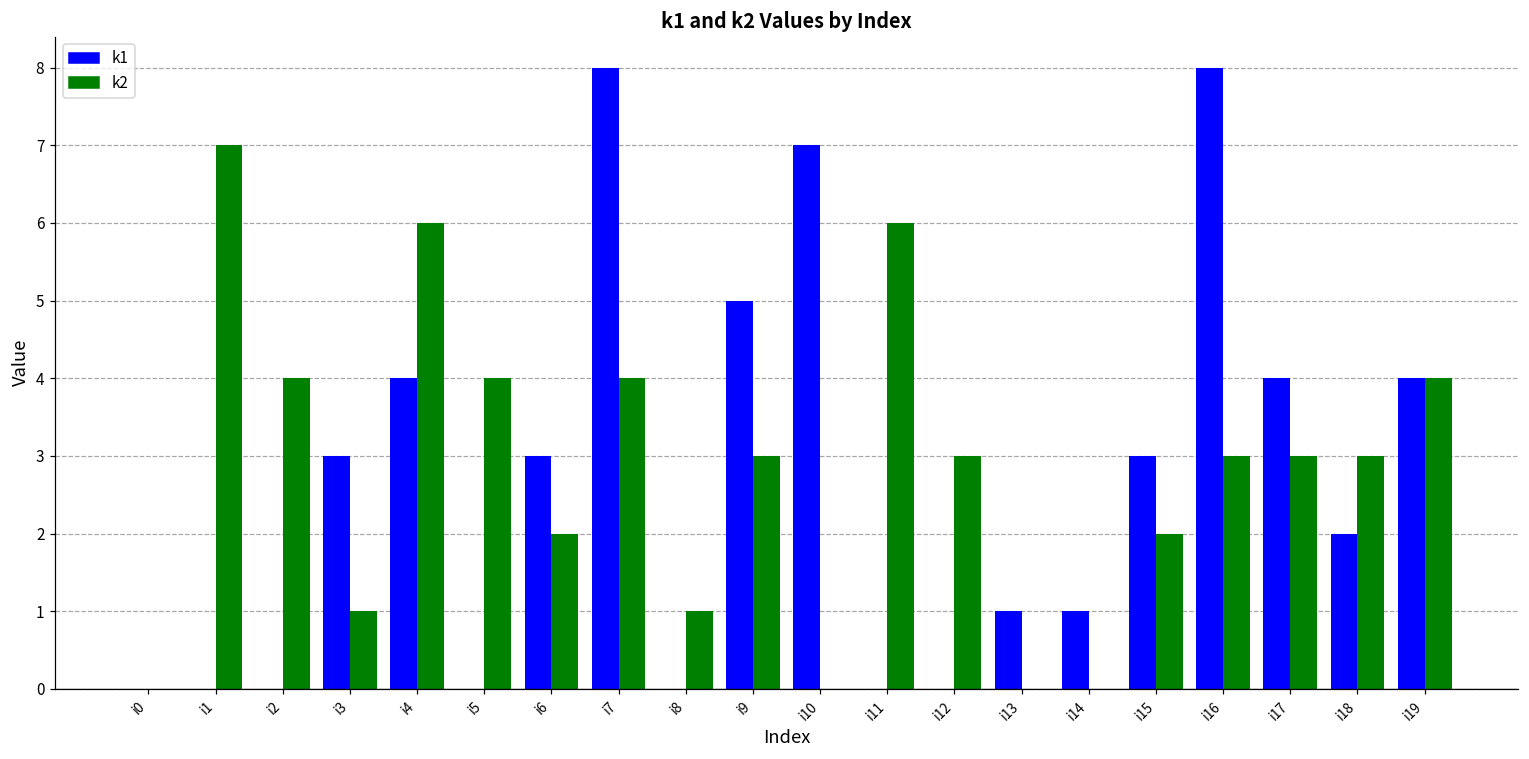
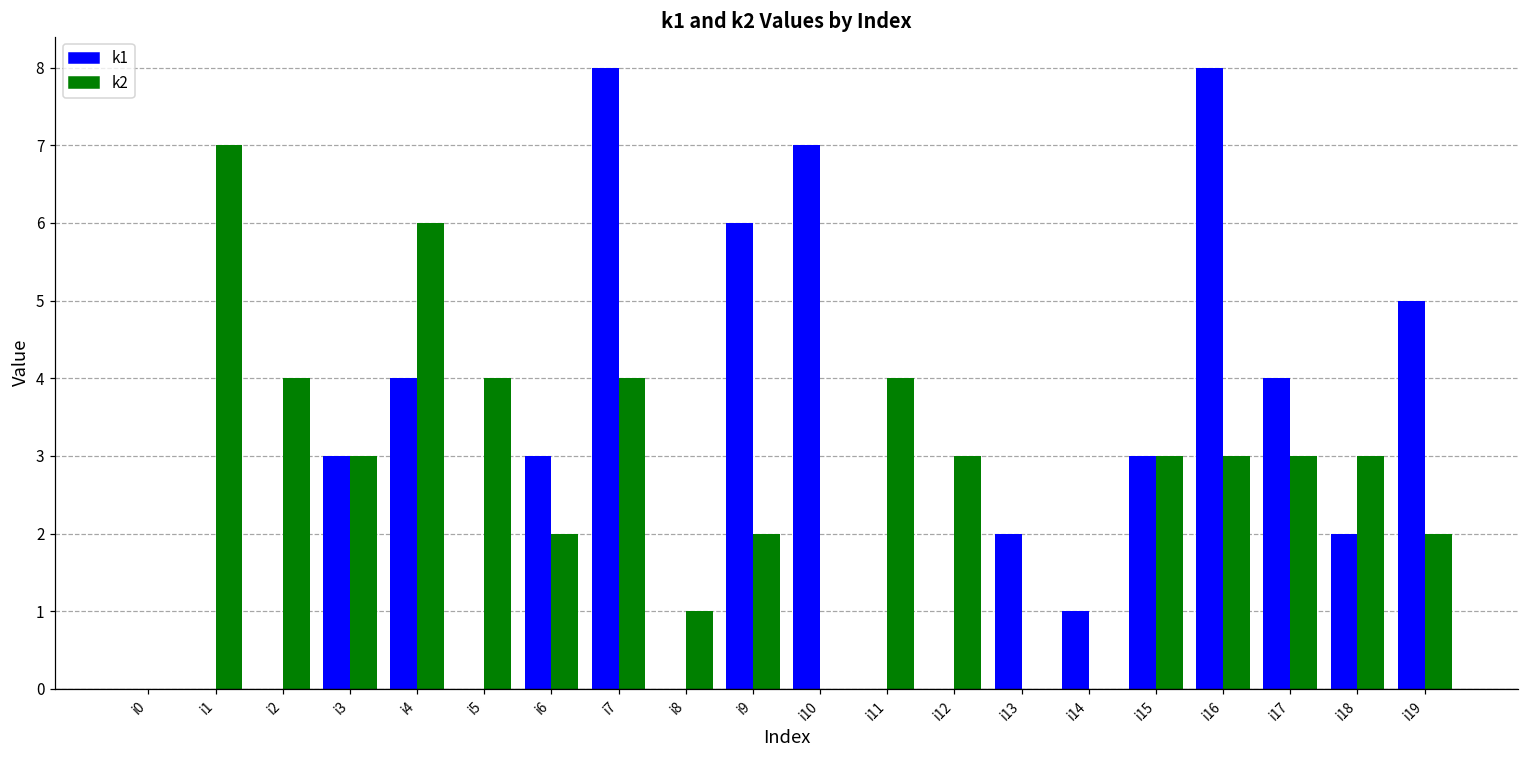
  {
    "k1": {
      "i0": 0,
      "i1": 0,
      "i2": 0,
      "i3": 3,
      "i4": 4,
      "i5": 0,
      "i6": 3,
      "i7": 8,
      "i8": 0,
-     "i9": 5,
+     "i9": 6,
      "i10": 7,
      "i11": 0,
      "i12": 0,
-     "i13": 1,
+     "i13": 2,
      "i14": 1,
      "i15": 3,
      "i16": 8,
      "i17": 4,
      "i18": 2,
-     "i19": 4
+     "i19": 5
    },
    "k2": {
      "i0": 0,
      "i1": 7,
      "i2": 4,
-     "i3": 1,
+     "i3": 3,
      "i4": 6,
      "i5": 4,
      "i6": 2,
      "i7": 4,
      "i8": 1,
-     "i9": 3,
+     "i9": 2,
      "i10": 0,
-     "i11": 6,
+     "i11": 4,
      "i12": 3,
      "i13": 0,
      "i14": 0,
-     "i15": 2,
+     "i15": 3,
      "i16": 3,
      "i17": 3,
      "i18": 3,
-     "i19": 4
+     "i19": 2
    }
  }
